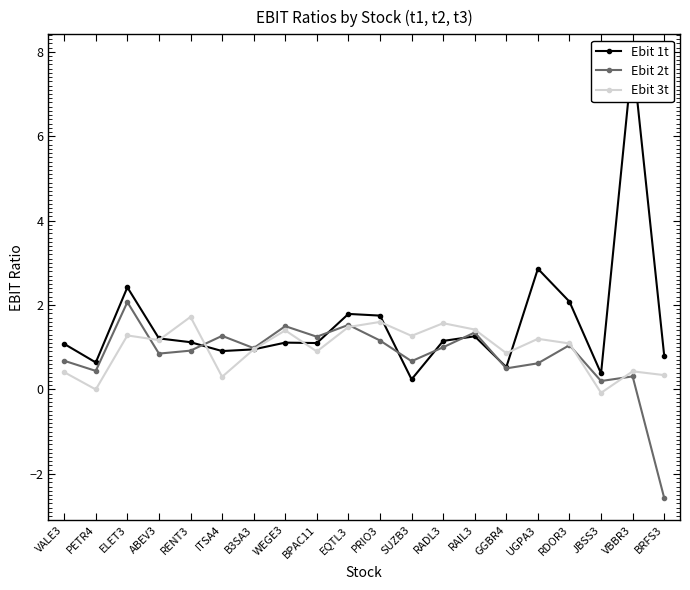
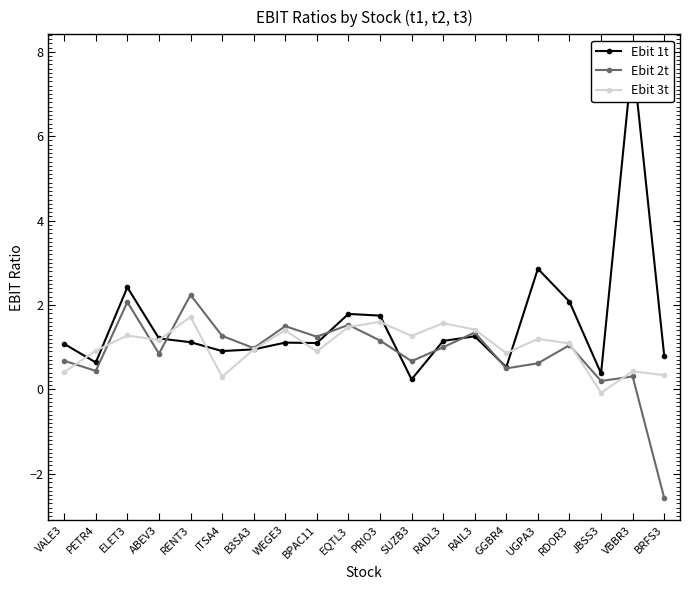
  {
    "Ebit 1t": {
      "VALE3": 1.1,
      "PETR4": 0.6,
      "ELET3": 2.4,
      "RENT3": 1.1,
      "ITSA4": 0.9,
      "WEGE3": 1.1,
      "BPAC11": 1.1,
      "EQTL3": 1.8,
      "PRIO3": 1.8,
      "SUZB3": 0.2,
      "RADL3": 1.2,
      "RAIL3": 1.3,
      "UGPA3": 2.9,
      "RDOR3": 2.1,
      "JBSS3": 0.4,
      "BRFS3": 0.8
    },
    "Ebit 2t": {
      "VALE3": 0.7,
      "PETR4": 0.4,
      "ELET3": 2.1,
      "ABEV3": 0.9,
-     "RENT3": 0.9,
+     "RENT3": 2.2,
      "ITSA4": 1.3,
      "WEGE3": 1.5,
      "BPAC11": 1.3,
      "PRIO3": 1.2,
      "SUZB3": 0.7,
      "RADL3": 1.0,
      "RAIL3": 1.4,
      "UGPA3": 0.6,
      "JBSS3": 0.2,
      "VBBR3": 0.3,
      "BRFS3": -2.6
    },
    "Ebit 3t": {
      "VALE3": 0.4,
-     "PETR4": 0.0,
+     "PETR4": 0.9,
      "ELET3": 1.3,
      "RENT3": 1.7,
      "ITSA4": 0.3,
      "WEGE3": 1.4,
      "BPAC11": 0.9,
      "PRIO3": 1.6,
      "SUZB3": 1.3,
      "RADL3": 1.6,
      "RAIL3": 1.4,
      "GGBR4": 0.9,
      "UGPA3": 1.2,
      "JBSS3": -0.1,
      "VBBR3": 0.4,
      "BRFS3": 0.3
    }
  }
